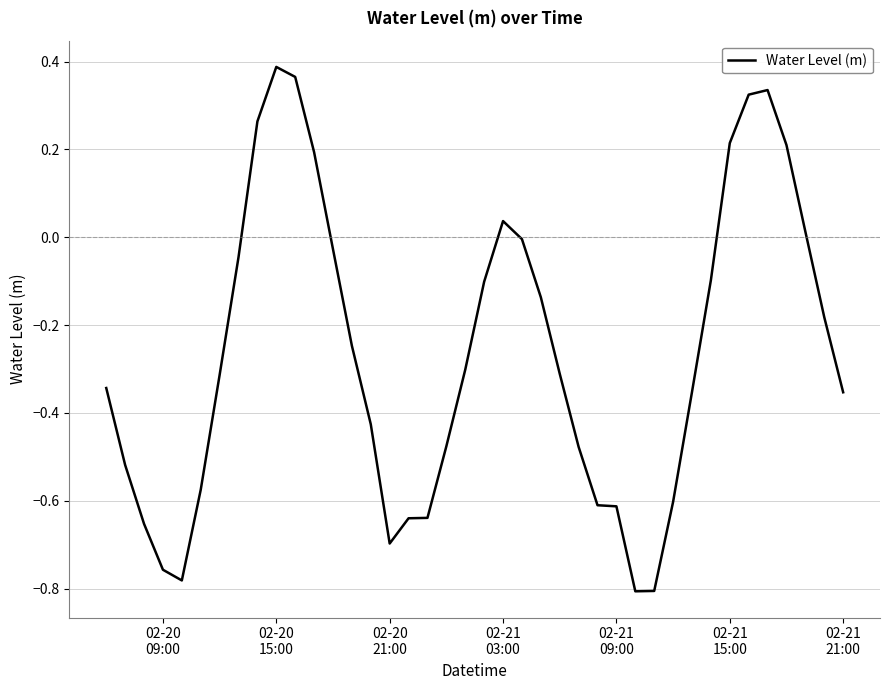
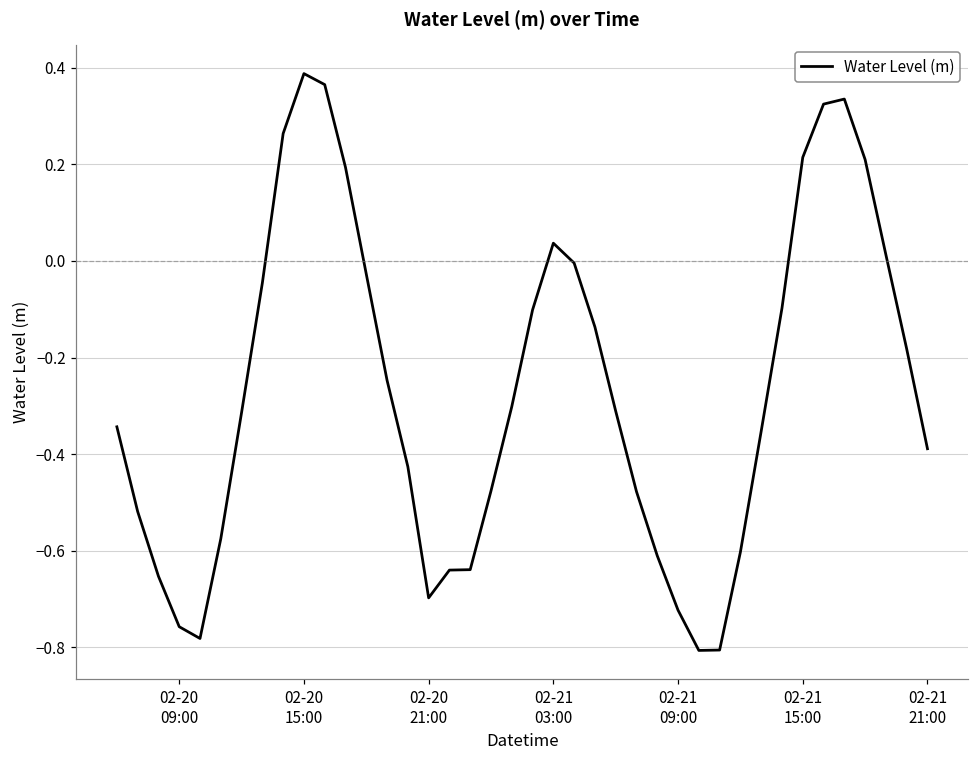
  {
    "02-20 09:00": -0.76,
    "02-20 15:00": 0.39,
    "02-20 21:00": -0.70,
    "02-21 03:00": 0.04,
-   "02-21 09:00": -0.61,
+   "02-21 09:00": -0.72,
    "02-21 15:00": 0.21,
-   "02-21 21:00": -0.35
+   "02-21 21:00": -0.39
  }
